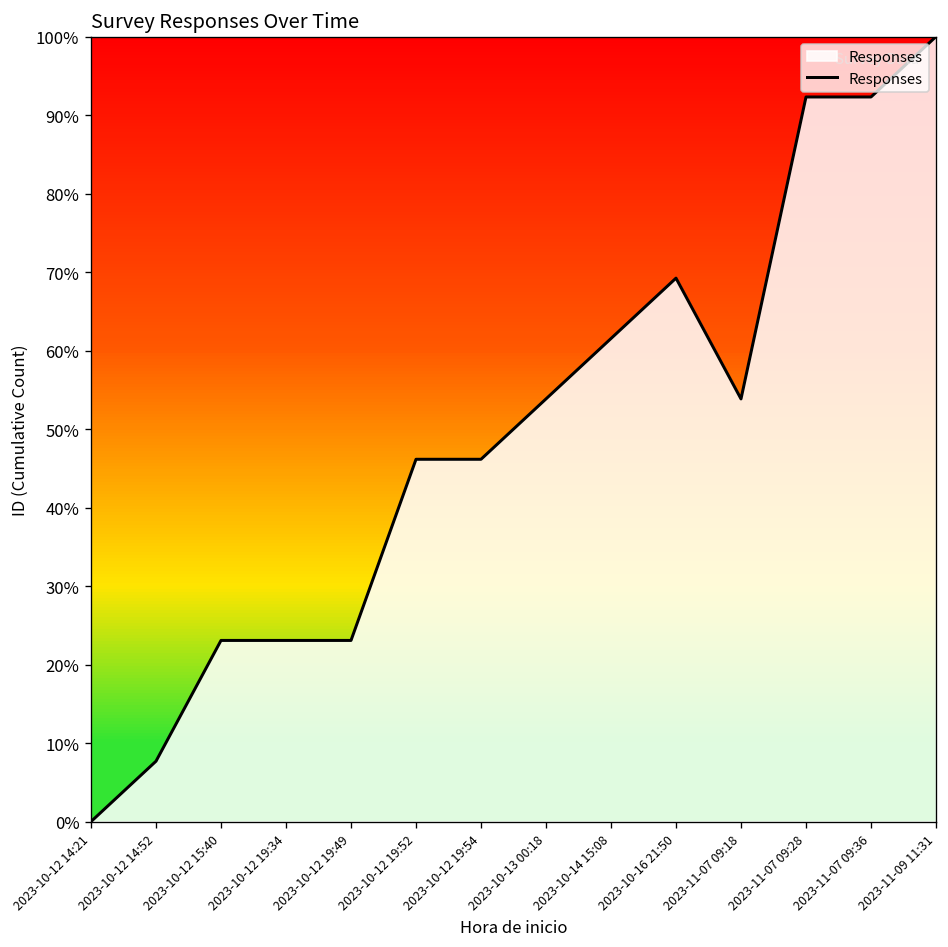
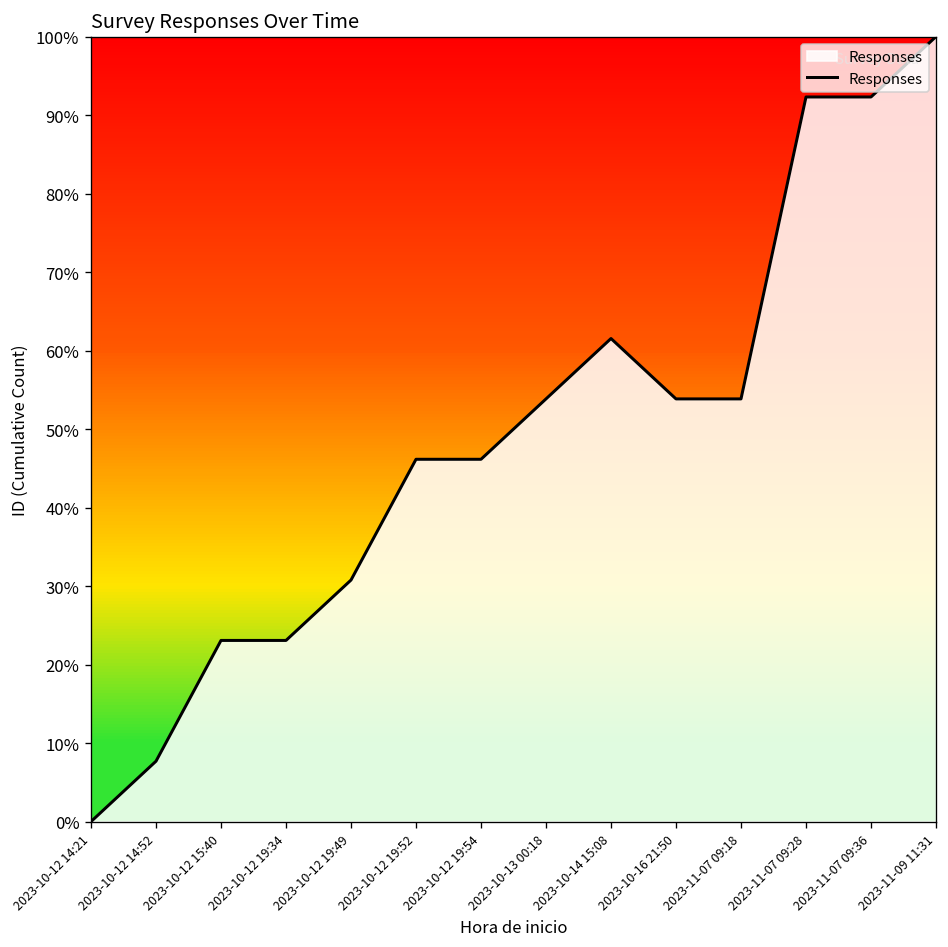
  {
    "2023-10-12 14:21": "0%",
    "2023-10-12 14:52": "8%",
    "2023-10-12 15:40": "23%",
    "2023-10-12 19:34": "23%",
-   "2023-10-12 19:49": "23%",
+   "2023-10-12 19:49": "31%",
    "2023-10-12 19:52": "46%",
    "2023-10-12 19:54": "46%",
    "2023-10-13 00:18": "54%",
    "2023-10-14 15:08": "62%",
-   "2023-10-16 21:50": "69%",
+   "2023-10-16 21:50": "54%",
    "2023-11-07 09:18": "54%",
    "2023-11-07 09:28": "92%",
    "2023-11-07 09:36": "92%",
    "2023-11-09 11:31": "100%"
  }
